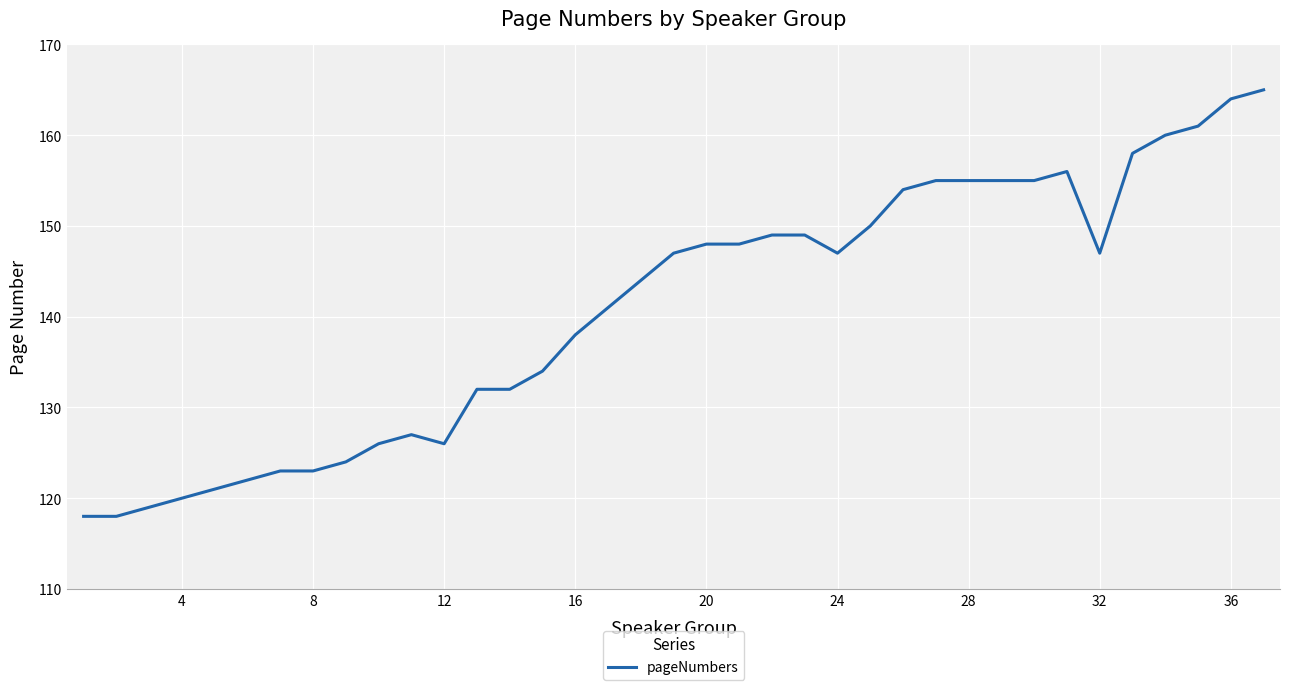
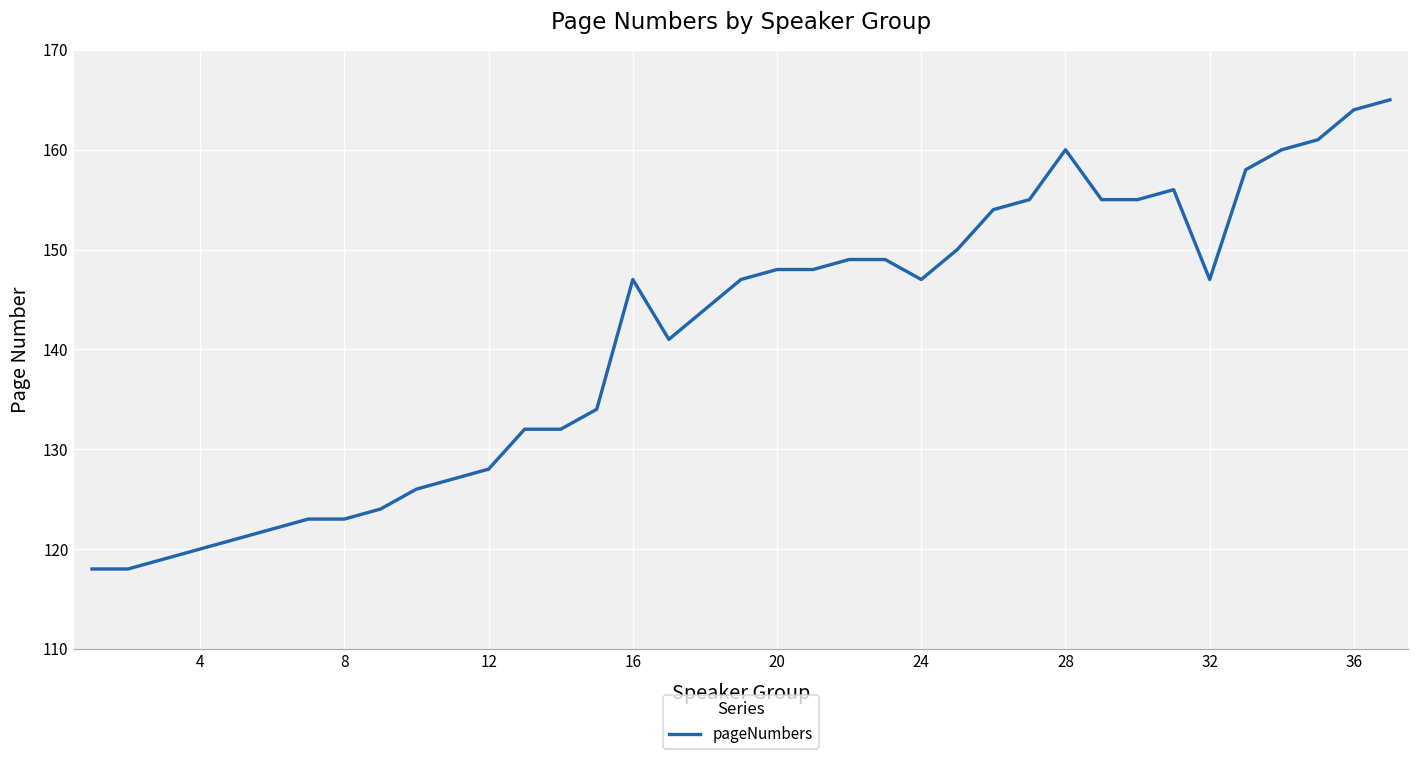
  {
    "4": 120,
    "8": 123,
-   "12": 126,
-   "16": 138,
+   "12": 128,
+   "16": 147,
    "20": 148,
    "24": 147,
-   "28": 155,
+   "28": 160,
    "32": 147,
    "36": 164
  }
